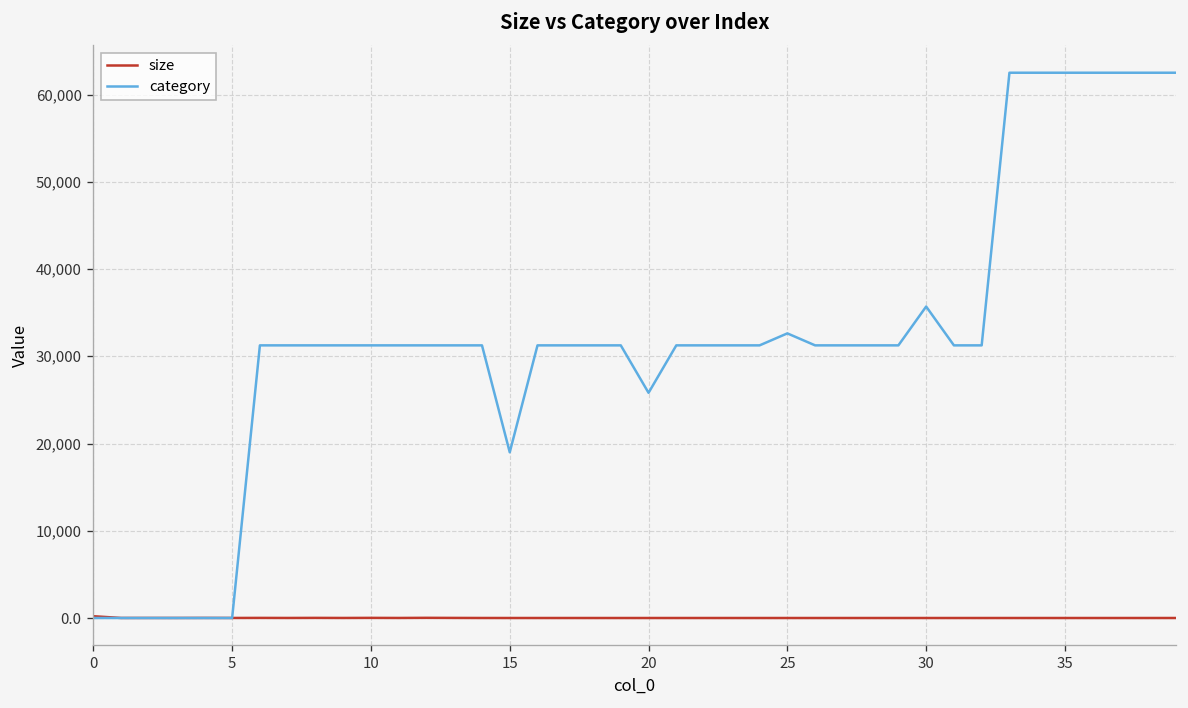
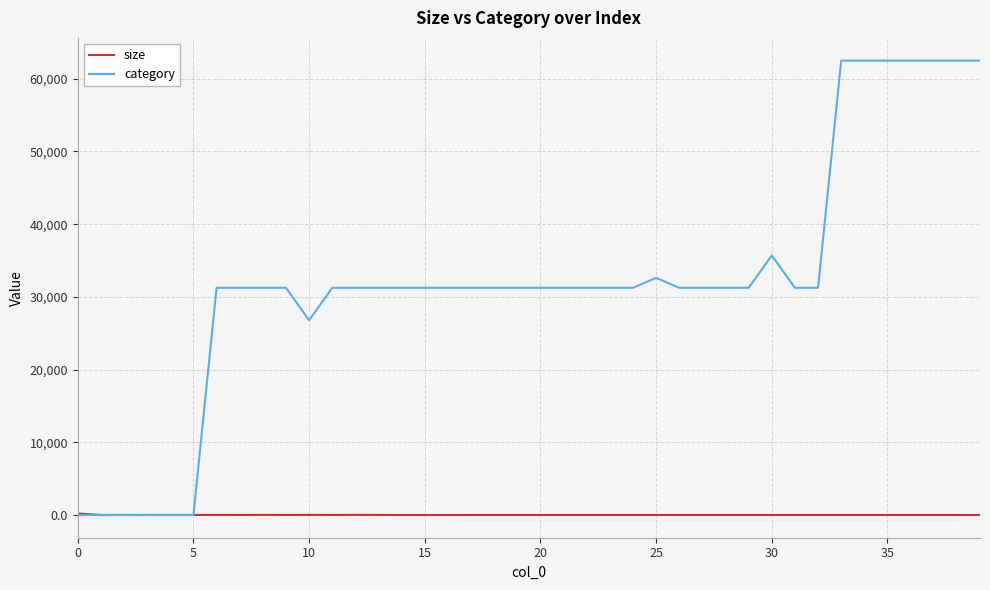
  {
    "size": {
      "10": "0",
      "15": "0",
      "20": "0",
      "25": "0",
      "30": "0",
      "35": "0"
    },
    "category": {
-     "10": "31,000",
-     "15": "19,000",
-     "20": "26,000",
+     "10": "27,000",
+     "15": "31,000",
+     "20": "31,000",
      "25": "33,000",
      "30": "36,000",
      "35": "63,000"
    }
  }
